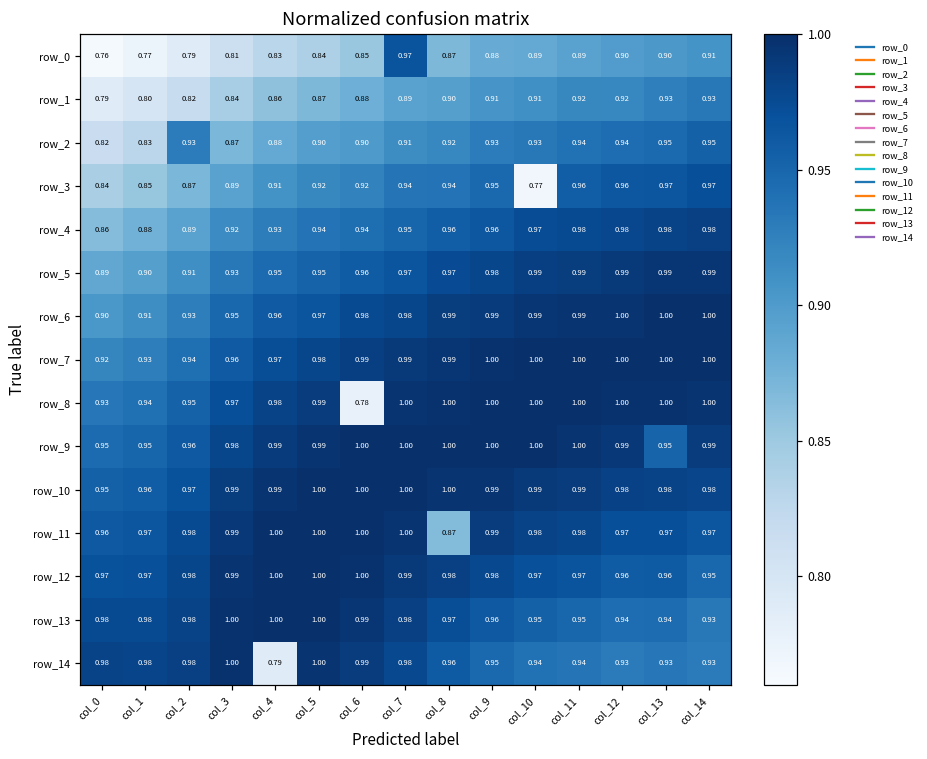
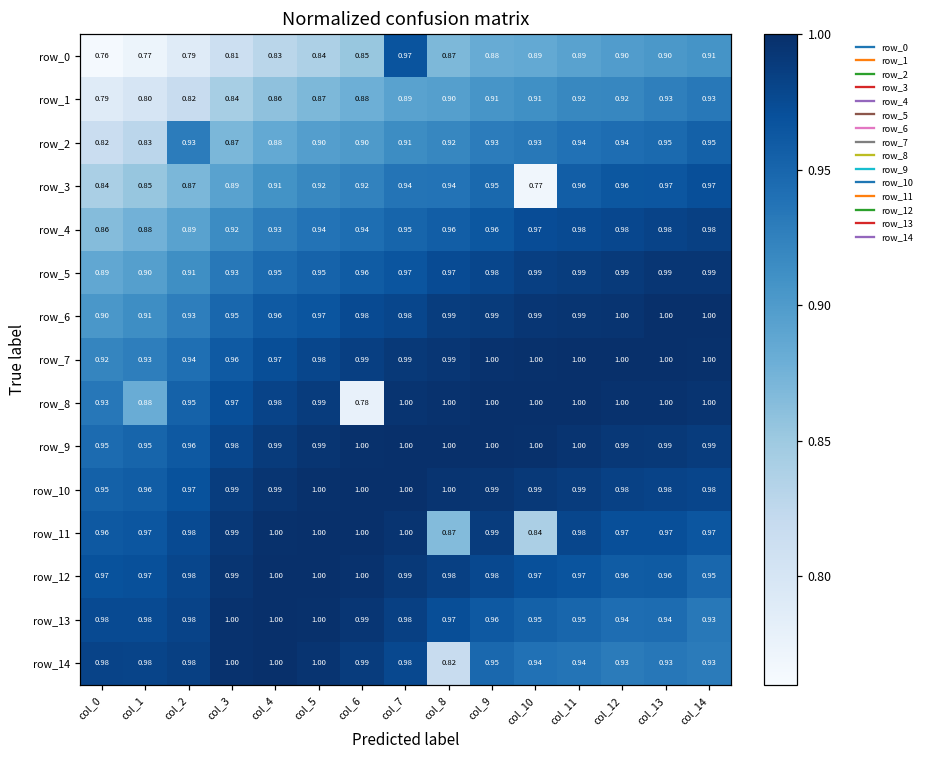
  {
    "row_8": {
      "col_0": 0.93,
-     "col_1": 0.94,
+     "col_1": 0.88,
      "col_2": 0.95,
      "col_3": 0.97,
      "col_4": 0.98,
      "col_5": 0.99,
      "col_6": 0.78,
      "col_7": 1.00,
      "col_8": 1.00,
      "col_9": 1.00,
      "col_10": 1.00,
      "col_11": 1.00,
      "col_12": 1.00,
      "col_13": 1.00,
      "col_14": 1.00
    },
    "row_9": {
      "col_0": 0.95,
      "col_1": 0.95,
      "col_2": 0.96,
      "col_3": 0.98,
      "col_4": 0.99,
      "col_5": 0.99,
      "col_6": 1.00,
      "col_7": 1.00,
      "col_8": 1.00,
      "col_9": 1.00,
      "col_10": 1.00,
      "col_11": 1.00,
      "col_12": 0.99,
-     "col_13": 0.95,
+     "col_13": 0.99,
      "col_14": 0.99
    },
    "row_11": {
      "col_0": 0.96,
      "col_1": 0.97,
      "col_2": 0.98,
      "col_3": 0.99,
      "col_4": 1.00,
      "col_5": 1.00,
      "col_6": 1.00,
      "col_7": 1.00,
      "col_8": 0.87,
      "col_9": 0.99,
-     "col_10": 0.98,
+     "col_10": 0.84,
      "col_11": 0.98,
      "col_12": 0.97,
      "col_13": 0.97,
      "col_14": 0.97
    },
    "row_14": {
      "col_0": 0.98,
      "col_1": 0.98,
      "col_2": 0.98,
      "col_3": 1.00,
-     "col_4": 0.79,
+     "col_4": 1.00,
      "col_5": 1.00,
      "col_6": 0.99,
      "col_7": 0.98,
-     "col_8": 0.96,
+     "col_8": 0.82,
      "col_9": 0.95,
      "col_10": 0.94,
      "col_11": 0.94,
      "col_12": 0.93,
      "col_13": 0.93,
      "col_14": 0.93
    }
  }
